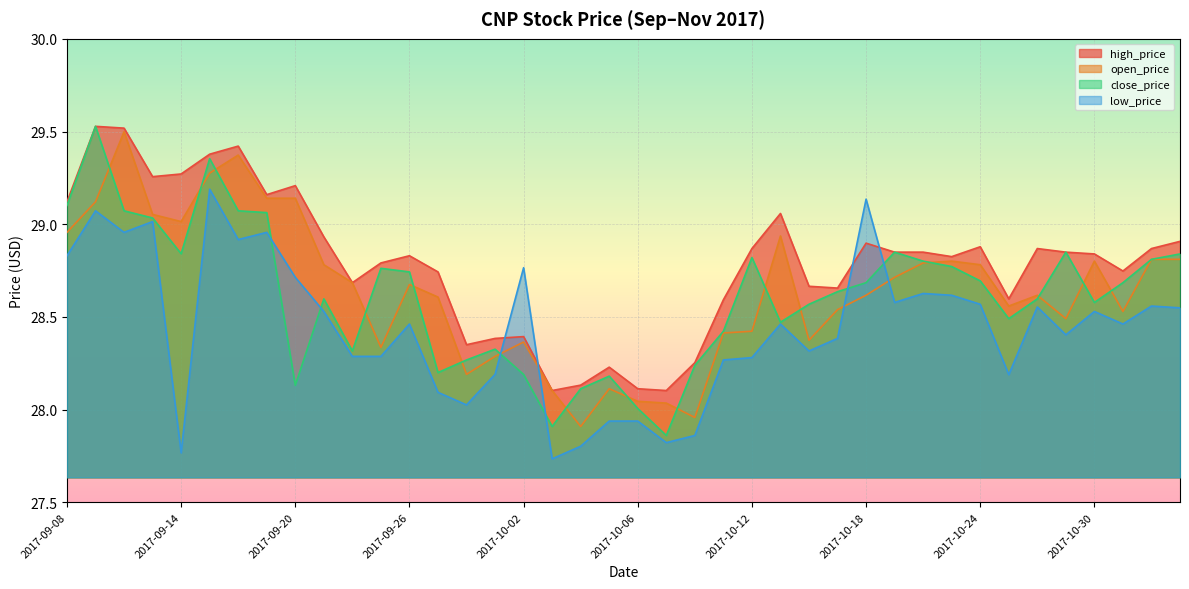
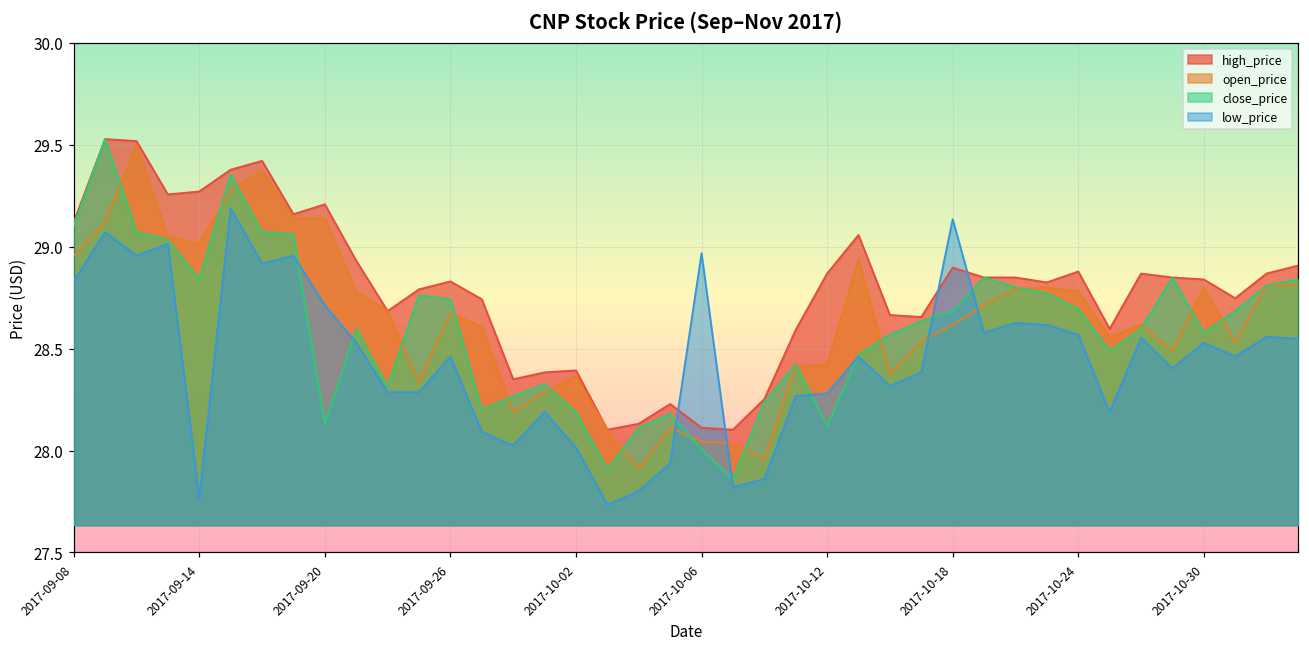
  {
    "close_price": {
      "2017-09-08": 29.10,
      "2017-09-14": 28.84,
      "2017-09-20": 28.13,
      "2017-09-26": 28.74,
      "2017-10-02": 28.19,
      "2017-10-06": 28.01,
-     "2017-10-12": 28.82,
+     "2017-10-12": 28.12,
      "2017-10-18": 28.68,
      "2017-10-24": 28.69,
      "2017-10-30": 28.58
    },
    "low_price": {
      "2017-09-08": 28.83,
      "2017-09-14": 27.77,
      "2017-09-20": 28.71,
      "2017-09-26": 28.46,
-     "2017-10-02": 28.77,
-     "2017-10-06": 27.94,
+     "2017-10-02": 28.02,
+     "2017-10-06": 28.97,
      "2017-10-12": 28.28,
      "2017-10-18": 29.14,
      "2017-10-24": 28.57,
      "2017-10-30": 28.53
    }
  }
